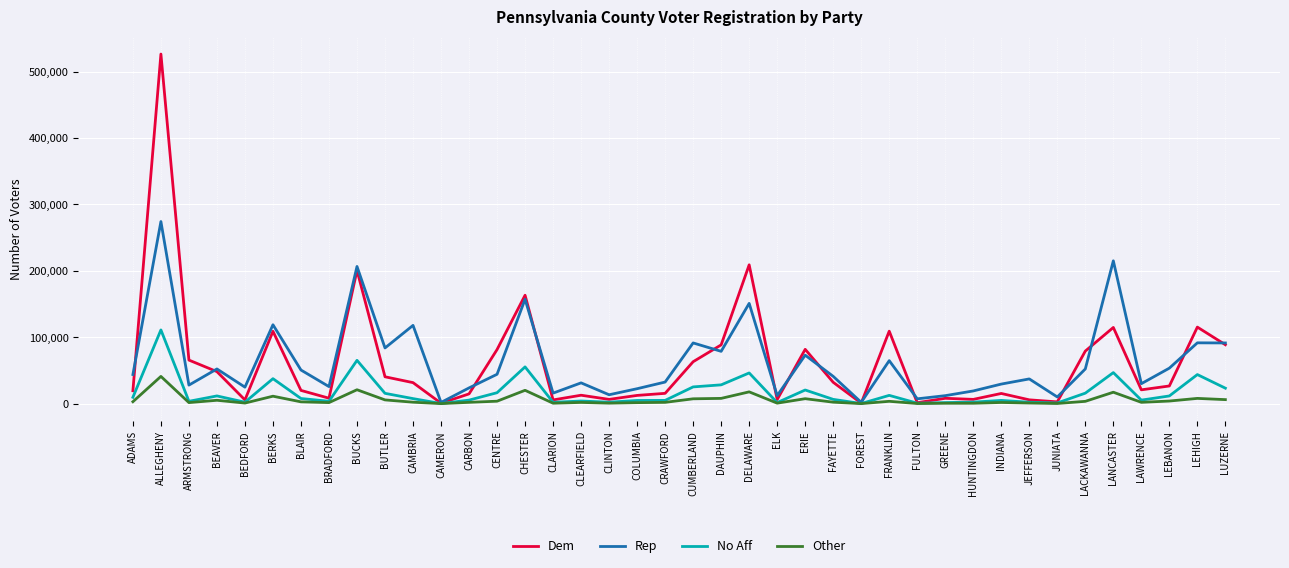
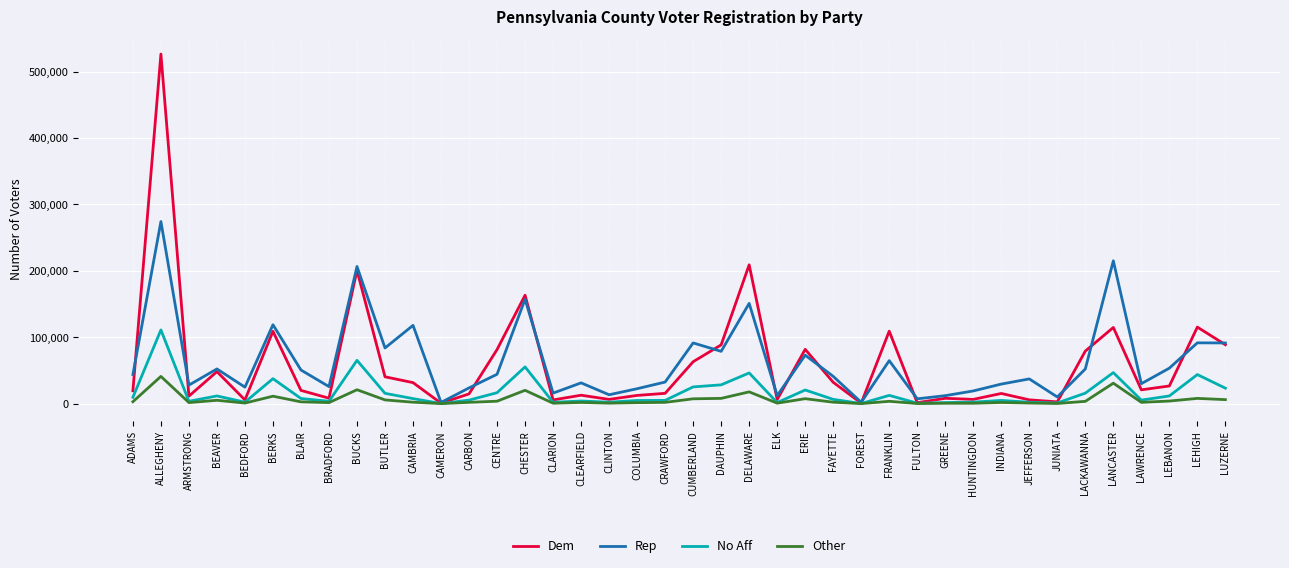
  {
    "Dem": {
      "ADAMS": "20,000",
      "ALLEGHENY": "530,000",
-     "ARMSTRONG": "70,000",
+     "ARMSTRONG": "10,000",
      "BEAVER": "50,000",
      "BERKS": "110,000",
      "BLAIR": "20,000",
      "BRADFORD": "10,000",
      "BUCKS": "200,000",
      "BUTLER": "40,000",
      "CAMBRIA": "30,000",
      "CARBON": "10,000",
      "CENTRE": "80,000",
      "CHESTER": "160,000",
      "CLEARFIELD": "10,000",
      "CLINTON": "10,000",
      "COLUMBIA": "10,000",
      "CRAWFORD": "20,000",
      "CUMBERLAND": "60,000",
      "DAUPHIN": "90,000",
      "DELAWARE": "210,000",
      "ELK": "10,000",
      "ERIE": "80,000",
      "FAYETTE": "30,000",
      "FRANKLIN": "110,000",
      "GREENE": "10,000",
      "HUNTINGDON": "10,000",
      "INDIANA": "20,000",
      "LACKAWANNA": "80,000",
      "LANCASTER": "110,000",
      "LAWRENCE": "20,000",
      "LEBANON": "30,000",
      "LEHIGH": "120,000"
    },
    "Rep": {
      "ADAMS": "40,000",
      "ALLEGHENY": "270,000",
      "ARMSTRONG": "30,000",
      "BEAVER": "50,000",
      "BEDFORD": "20,000",
      "BERKS": "120,000",
      "BLAIR": "50,000",
      "BRADFORD": "30,000",
      "BUCKS": "210,000",
      "BUTLER": "80,000",
      "CAMBRIA": "120,000",
      "CARBON": "20,000",
      "CENTRE": "40,000",
      "CHESTER": "160,000",
      "CLARION": "20,000",
      "CLEARFIELD": "30,000",
      "CLINTON": "10,000",
      "COLUMBIA": "20,000",
      "CRAWFORD": "30,000",
      "CUMBERLAND": "90,000",
      "DAUPHIN": "80,000",
      "DELAWARE": "150,000",
      "ELK": "10,000",
      "ERIE": "70,000",
      "FAYETTE": "40,000",
      "FRANKLIN": "60,000",
      "FULTON": "10,000",
      "GREENE": "10,000",
      "HUNTINGDON": "20,000",
      "INDIANA": "30,000",
      "JEFFERSON": "40,000",
      "JUNIATA": "10,000",
      "LACKAWANNA": "50,000",
      "LANCASTER": "220,000",
      "LAWRENCE": "30,000",
      "LEBANON": "50,000",
      "LEHIGH": "90,000"
    },
    "No Aff": {
      "ADAMS": "10,000",
      "ALLEGHENY": "110,000",
      "BEAVER": "10,000",
      "BERKS": "40,000",
      "BLAIR": "10,000",
      "BUCKS": "70,000",
      "BUTLER": "20,000",
      "CAMBRIA": "10,000",
      "CENTRE": "20,000",
      "CHESTER": "60,000",
      "CUMBERLAND": "30,000",
      "DAUPHIN": "30,000",
      "DELAWARE": "50,000",
      "ERIE": "20,000",
      "FAYETTE": "10,000",
      "FRANKLIN": "10,000",
      "LACKAWANNA": "20,000",
      "LANCASTER": "50,000",
      "LEBANON": "10,000",
      "LEHIGH": "40,000",
      "LUZERNE": "20,000"
    },
    "Other": {
      "ADAMS": "0",
      "ALLEGHENY": "40,000",
      "BEAVER": "10,000",
      "BERKS": "10,000",
      "BLAIR": "0",
      "BUCKS": "20,000",
      "BUTLER": "10,000",
      "CAMBRIA": "0",
      "CENTRE": "0",
      "CHESTER": "20,000",
      "CUMBERLAND": "10,000",
      "DAUPHIN": "10,000",
      "DELAWARE": "20,000",
      "ERIE": "10,000",
      "FAYETTE": "0",
      "FRANKLIN": "0",
      "LACKAWANNA": "0",
-     "LANCASTER": "20,000",
+     "LANCASTER": "30,000",
      "LEBANON": "0",
      "LEHIGH": "10,000",
      "LUZERNE": "10,000"
    }
  }
